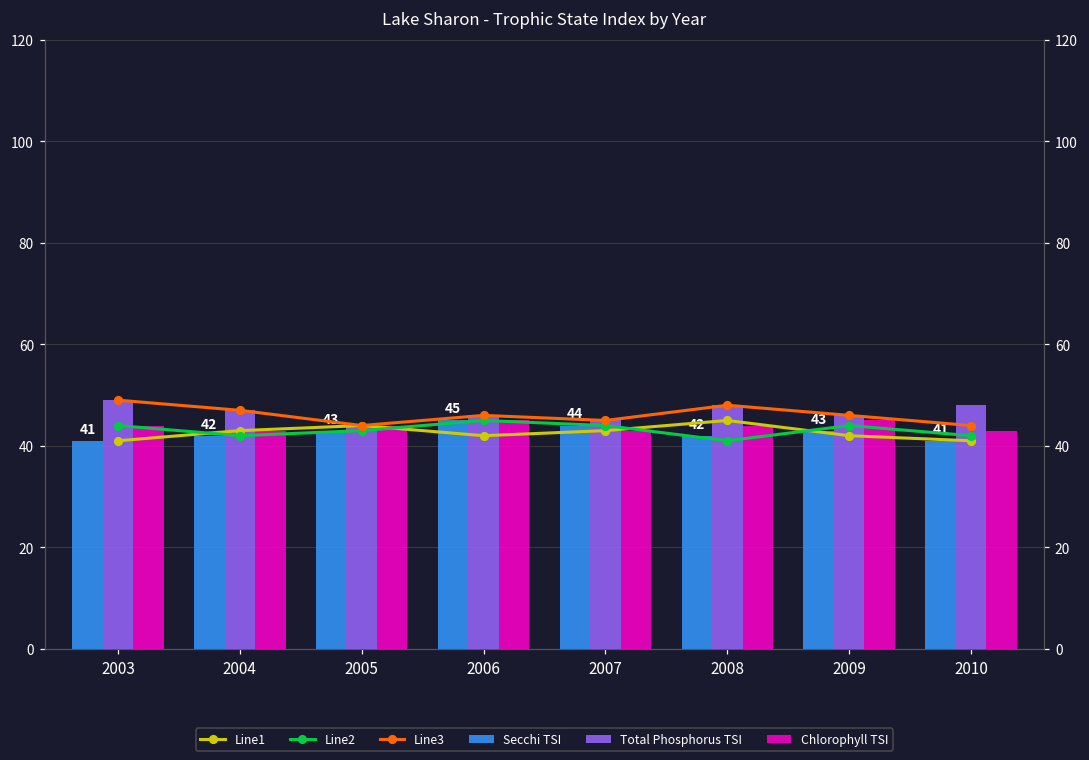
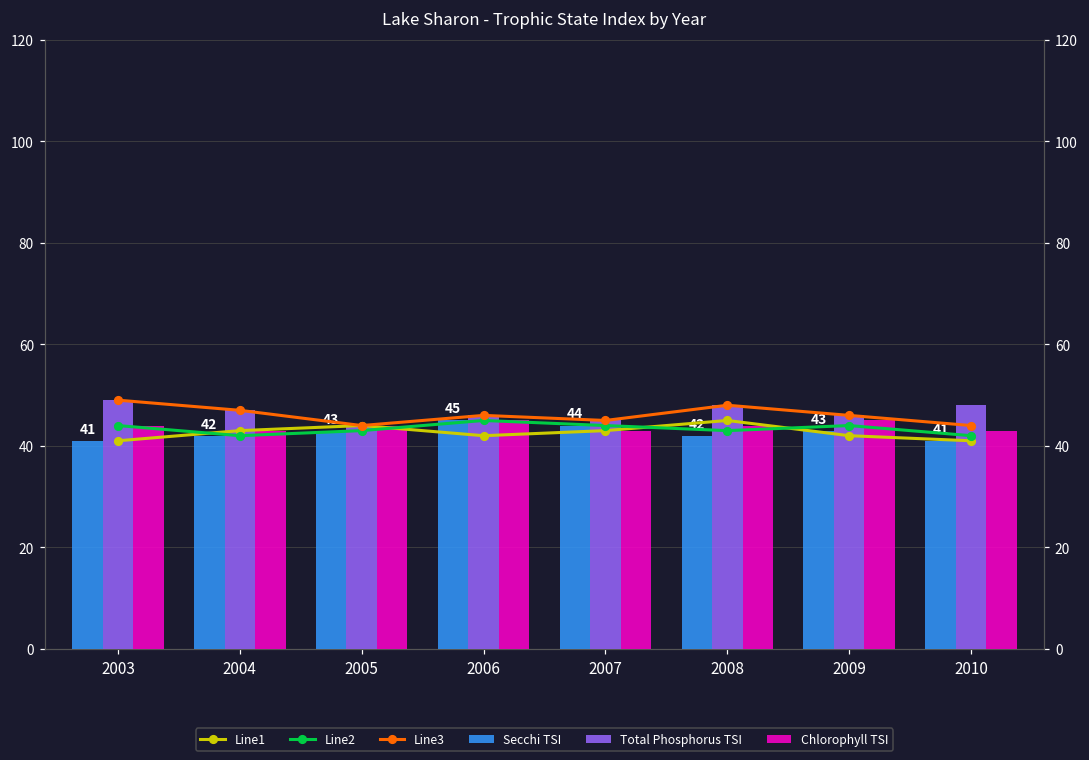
  {
    "Secchi TSI": {
      "2003": 41,
      "2004": 42,
      "2005": 43,
      "2006": 45,
      "2007": 44,
      "2008": 42,
      "2009": 43,
      "2010": 41
    },
    "Line1": {
      "2004": 43,
      "2006": 42,
      "2007": 43,
      "2008": 45,
      "2009": 42
    },
    "Line2": {
      "2003": 44,
-     "2008": 41,
+     "2008": 43,
      "2009": 44,
      "2010": 42
    },
    "Total Phosphorus TSI": {
      "2003": 49,
      "2004": 47,
      "2005": 44,
      "2006": 46,
      "2007": 45,
      "2008": 48,
      "2009": 46,
      "2010": 48
    },
    "Line3": {
      "2003": 49,
      "2004": 47,
      "2006": 46,
      "2007": 45,
      "2008": 48,
      "2009": 46,
      "2010": 44
    },
    "Chlorophyll TSI": {
      "2003": 44,
      "2004": 43,
      "2005": 44,
      "2006": 45,
      "2007": 43,
      "2008": 44,
      "2009": 45,
      "2010": 43
    }
  }
